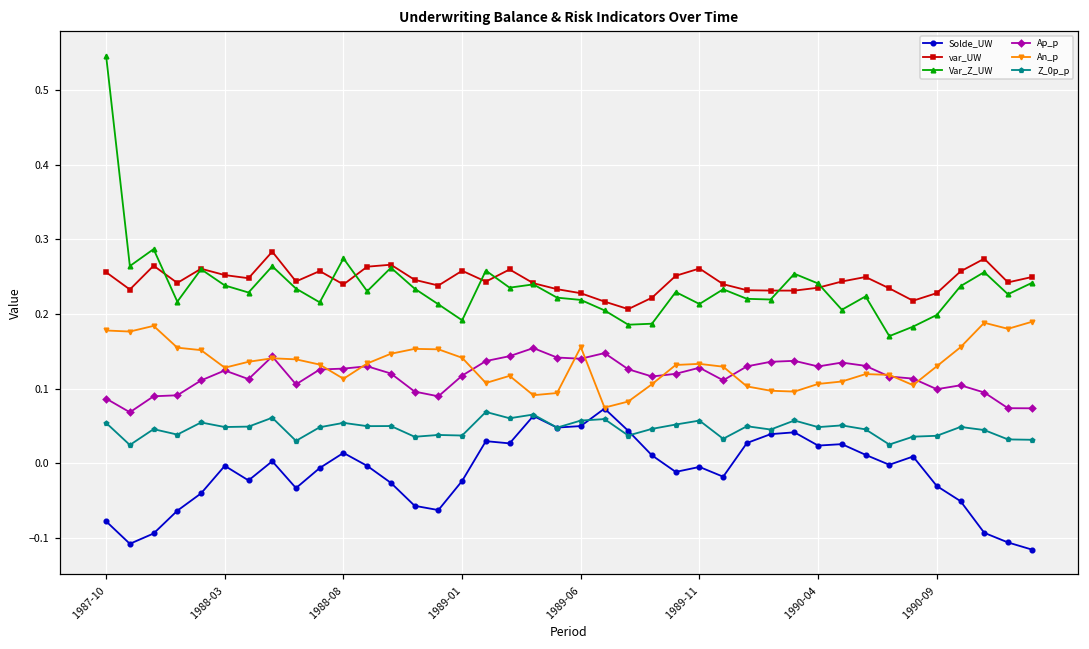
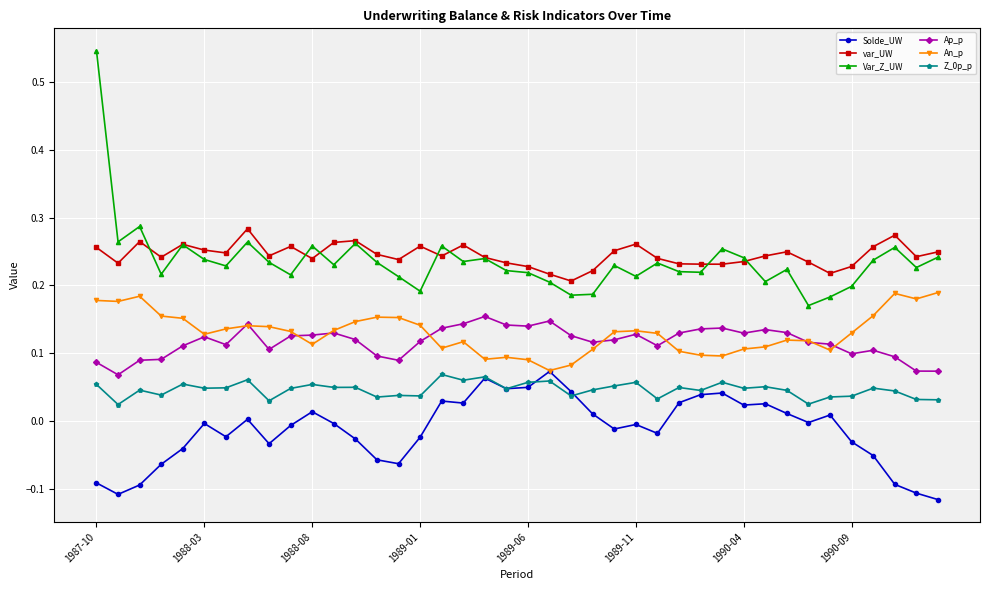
  {
    "Solde_UW": {
-     "1987-10": -0.08,
+     "1987-10": -0.09,
      "1988-03": 0.00,
      "1988-08": 0.01,
      "1989-01": -0.02,
      "1989-06": 0.05,
      "1989-11": -0.01,
      "1990-04": 0.02,
      "1990-09": -0.03
    },
    "var_UW": {
      "1987-10": 0.26,
      "1988-03": 0.25,
      "1988-08": 0.24,
      "1989-01": 0.26,
      "1989-06": 0.23,
      "1989-11": 0.26,
      "1990-04": 0.24,
      "1990-09": 0.23
    },
    "Var_Z_UW": {
      "1987-10": 0.55,
      "1988-03": 0.24,
-     "1988-08": 0.27,
+     "1988-08": 0.26,
      "1989-01": 0.19,
      "1989-06": 0.22,
      "1989-11": 0.21,
      "1990-04": 0.24,
      "1990-09": 0.20
    },
    "Ap_p": {
      "1987-10": 0.09,
      "1988-08": 0.13,
      "1989-01": 0.12,
      "1989-06": 0.14,
      "1989-11": 0.13,
      "1990-04": 0.13,
      "1990-09": 0.10
    },
    "An_p": {
      "1987-10": 0.18,
      "1988-08": 0.11,
      "1989-01": 0.14,
-     "1989-06": 0.16,
+     "1989-06": 0.09,
      "1989-11": 0.13,
      "1990-04": 0.11,
      "1990-09": 0.13
    },
    "Z_0p_p": {
      "1987-10": 0.05,
      "1988-03": 0.05,
      "1988-08": 0.05,
      "1989-01": 0.04,
      "1989-06": 0.06,
      "1989-11": 0.06,
      "1990-04": 0.05,
      "1990-09": 0.04
    }
  }
